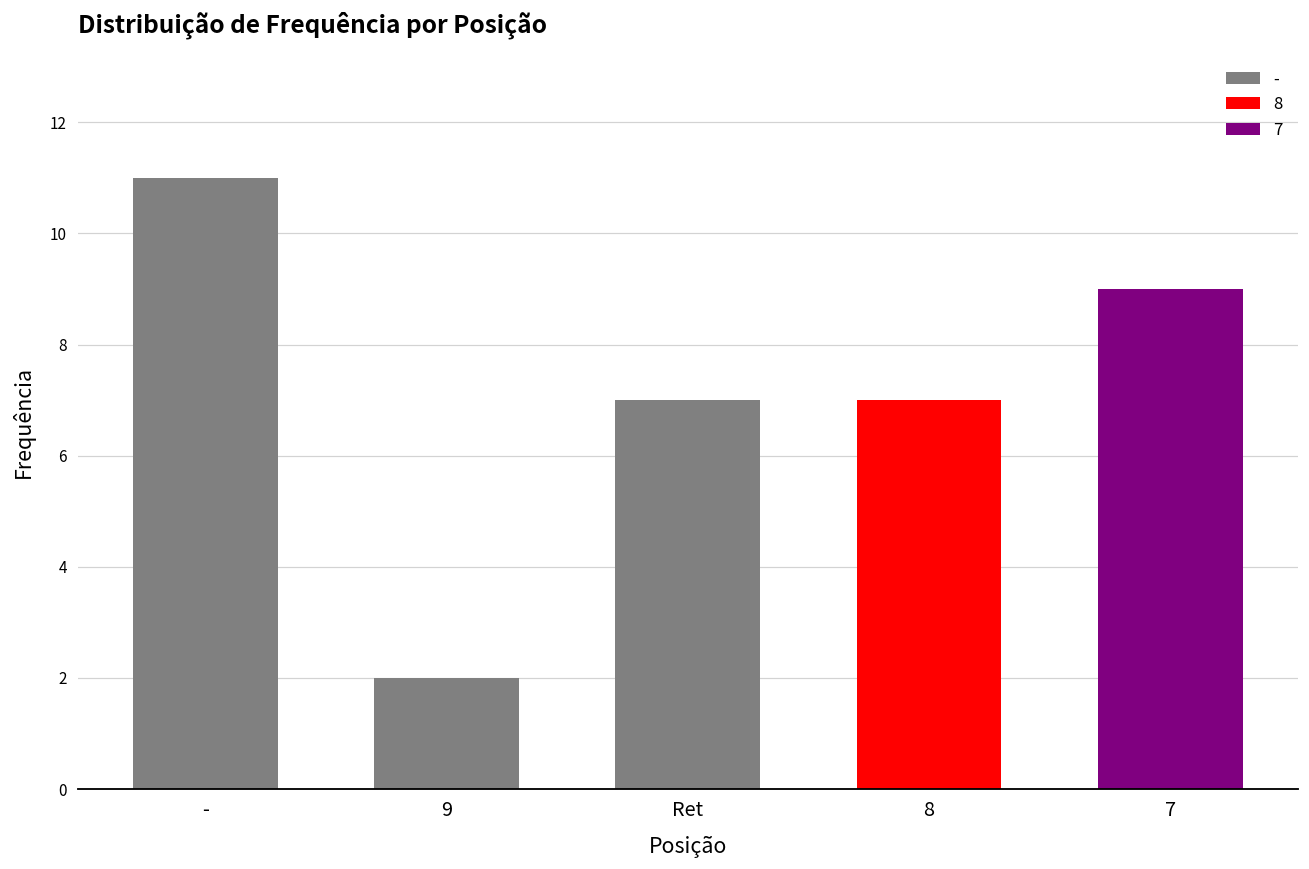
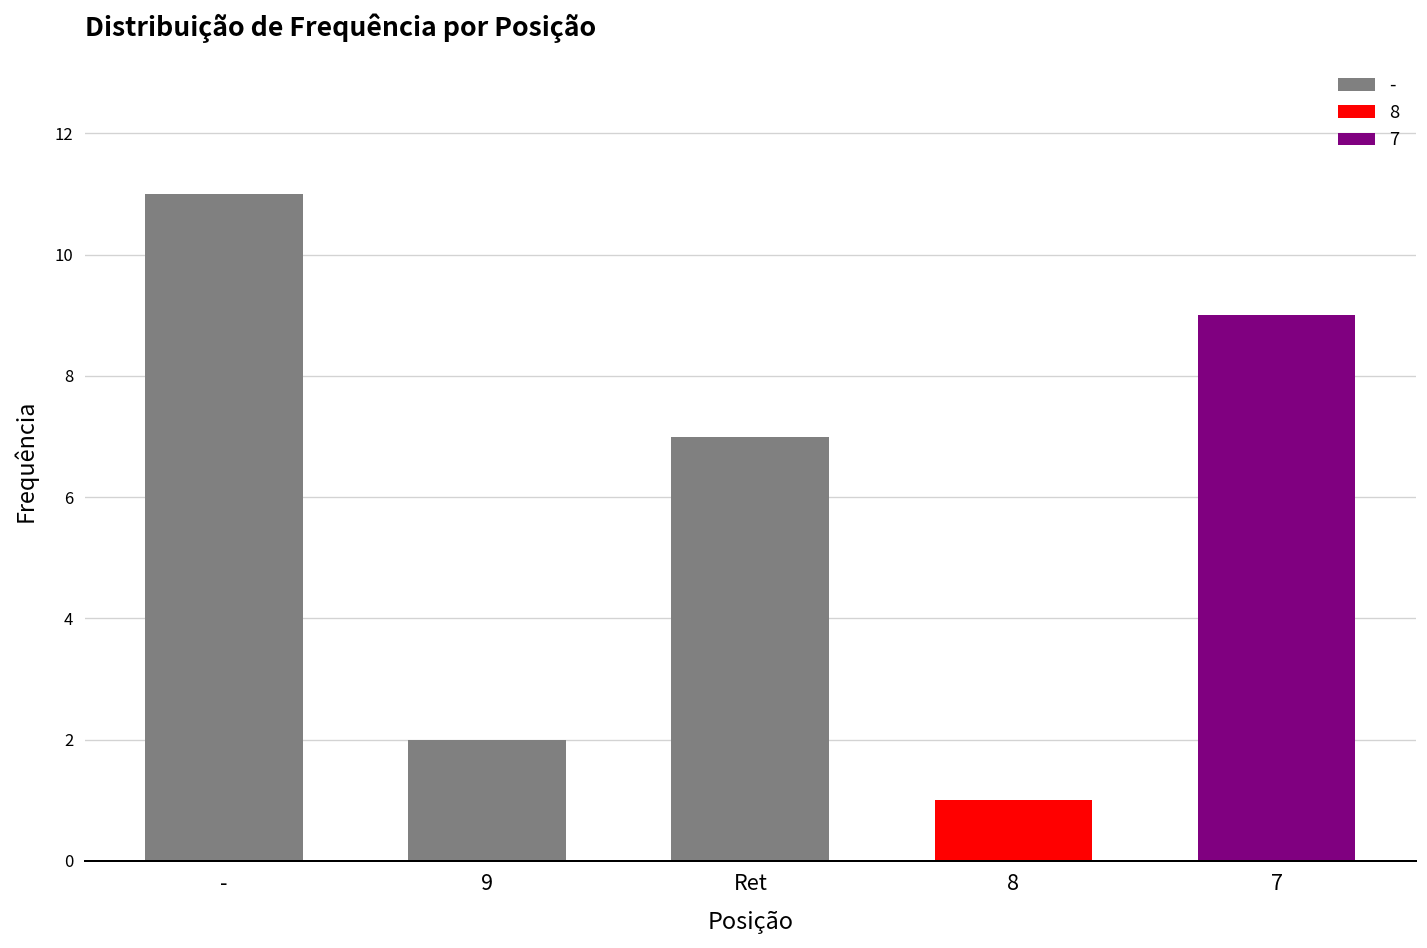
  {
    "-": 11,
    "9": 2,
    "Ret": 7,
-   "8": 7,
+   "8": 1,
    "7": 9
  }
